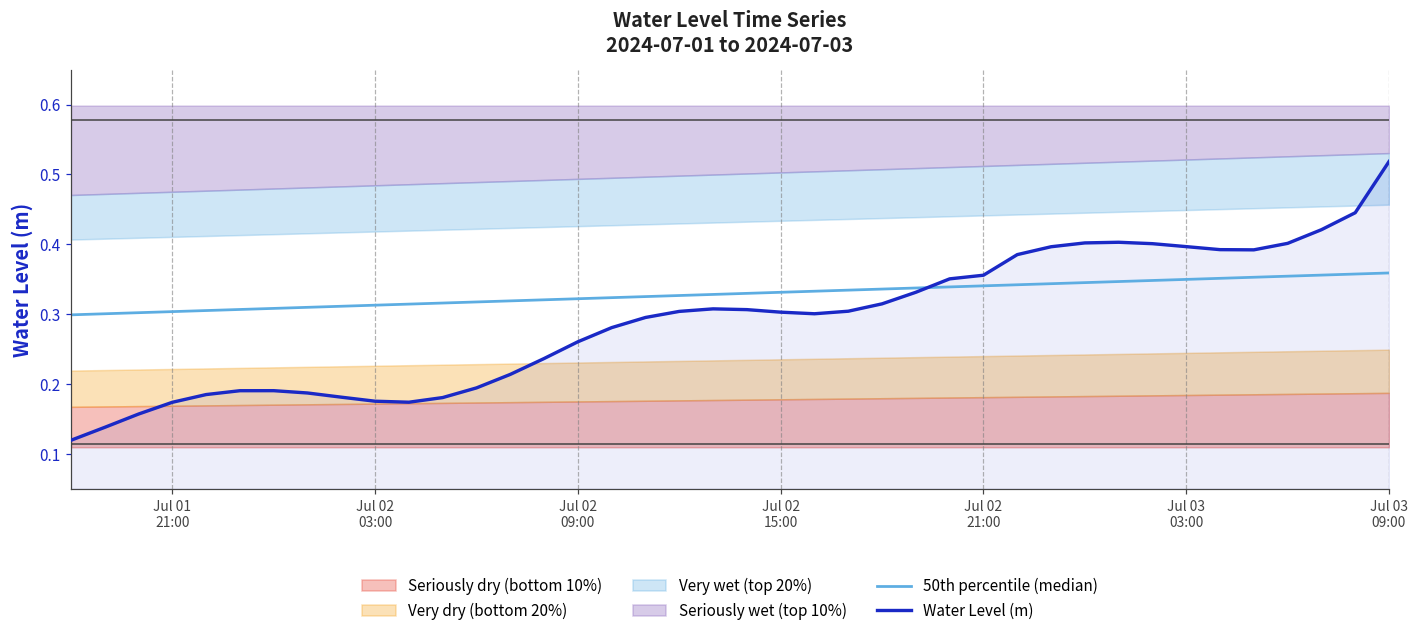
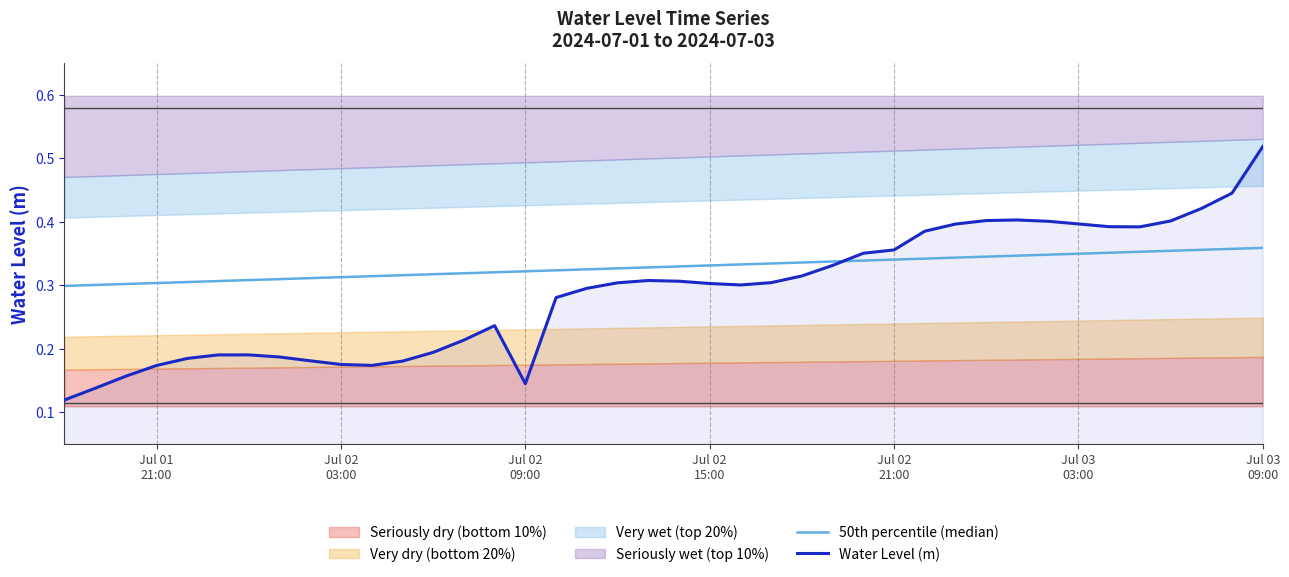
  {
    "Water Level (m)": {
      "Jul 01 21:00": 0.17,
-     "Jul 02 09:00": 0.26,
+     "Jul 02 09:00": 0.14,
      "Jul 02 15:00": 0.30,
      "Jul 02 21:00": 0.36,
      "Jul 03 03:00": 0.40,
      "Jul 03 09:00": 0.52
    }
  }
